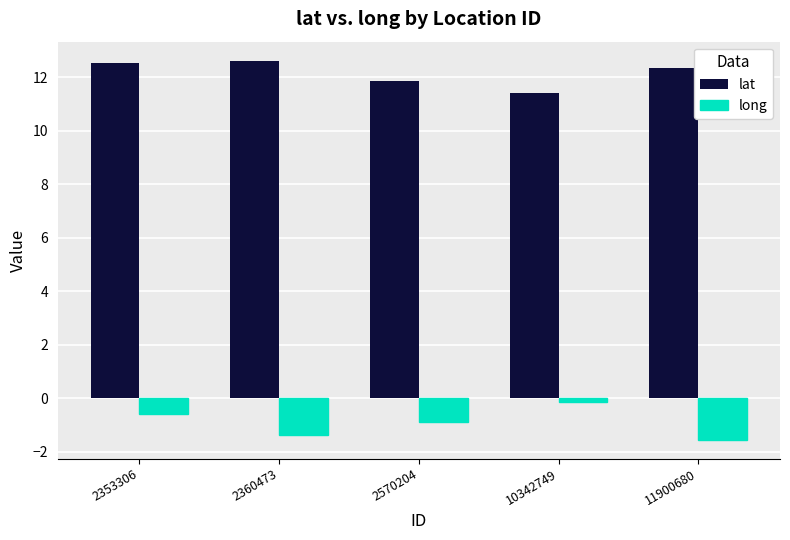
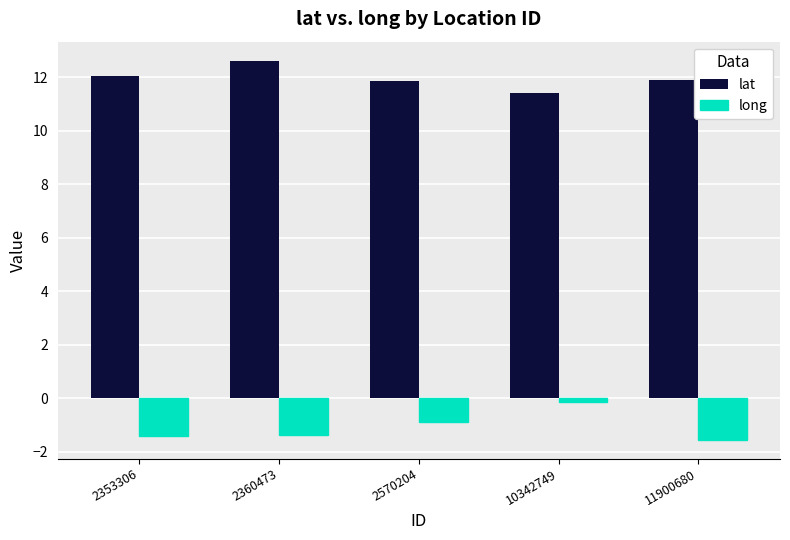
  {
    "lat": {
-     "2353306": 12.5,
+     "2353306": 12.1,
      "2360473": 12.6,
      "2570204": 11.8,
      "10342749": 11.4,
-     "11900680": 12.4
+     "11900680": 11.9
    },
    "long": {
-     "2353306": -0.6,
+     "2353306": -1.4,
      "2360473": -1.4,
      "2570204": -0.9,
      "10342749": -0.2,
      "11900680": -1.5
    }
  }
